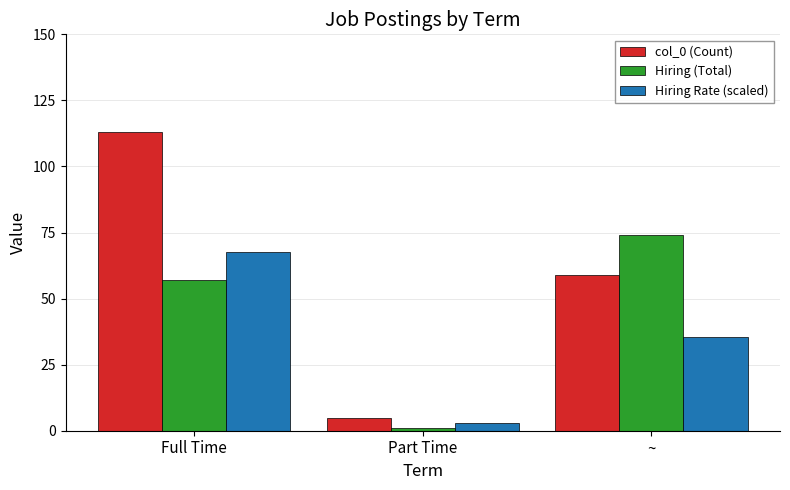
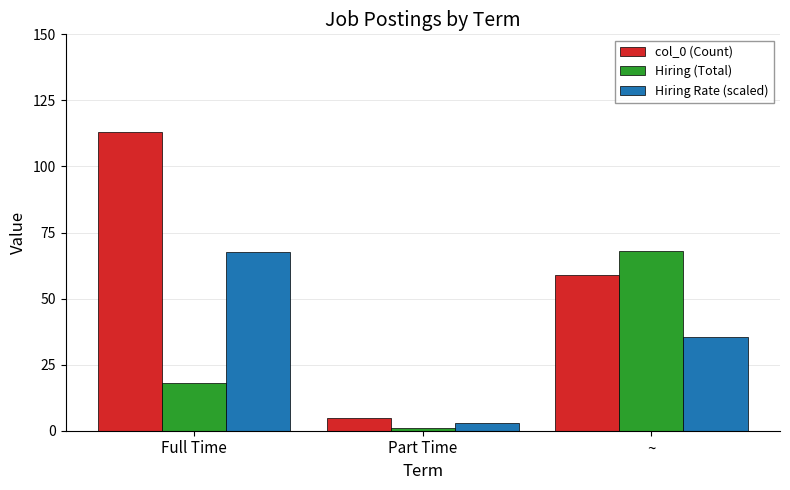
  {
    "col_0 (Count)": {
      "Full Time": 113,
      "Part Time": 5,
      "~": 59
    },
    "Hiring (Total)": {
-     "Full Time": 57,
+     "Full Time": 18,
      "Part Time": 1,
-     "~": 74
+     "~": 68
    },
    "Hiring Rate (scaled)": {
      "Full Time": 68,
      "Part Time": 3,
      "~": 35
    }
  }
